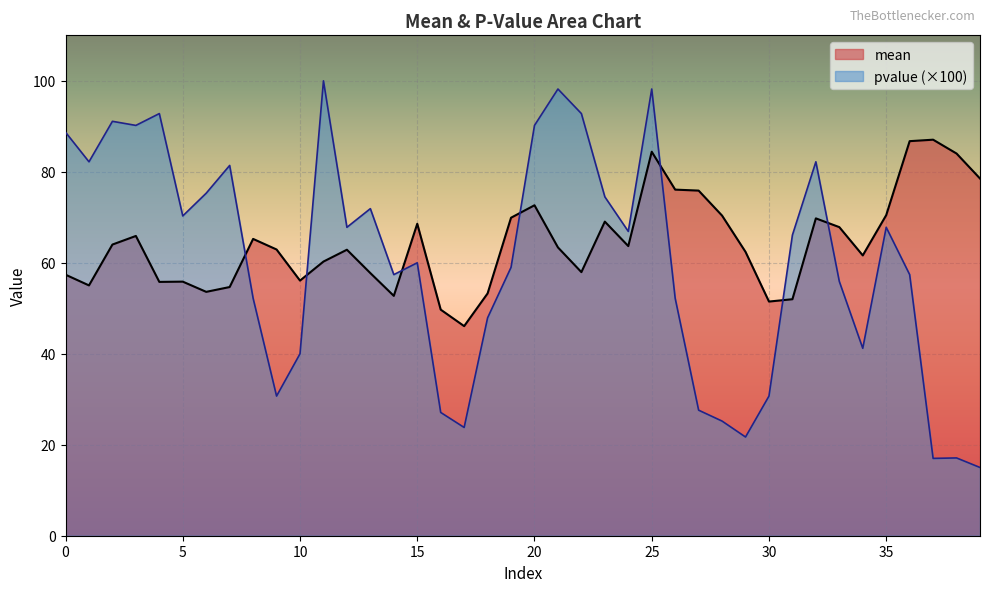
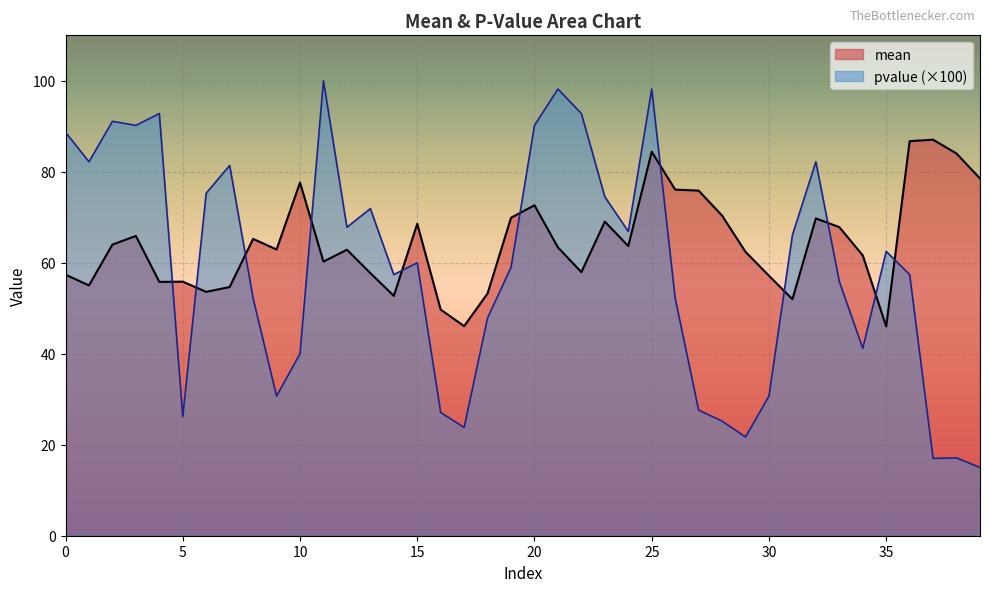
  {
    "mean": {
      "0": 57,
      "5": 56,
-     "10": 56,
+     "10": 78,
      "15": 69,
      "20": 73,
      "25": 84,
-     "30": 51,
-     "35": 70
+     "30": 57,
+     "35": 46
    },
    "pvalue (×100)": {
      "0": 89,
-     "5": 70,
+     "5": 26,
      "10": 40,
      "15": 60,
      "20": 90,
      "25": 98,
      "30": 31,
-     "35": 68
+     "35": 63
    }
  }
